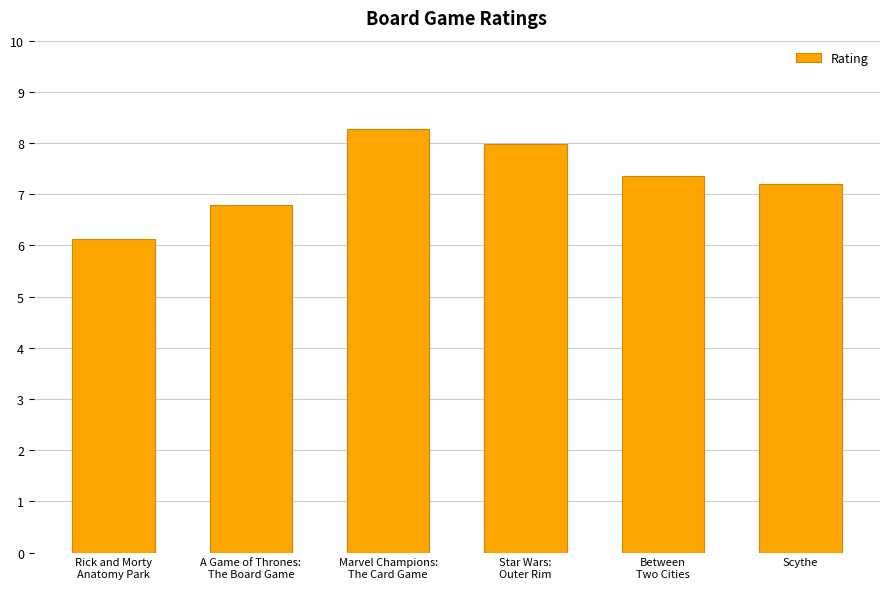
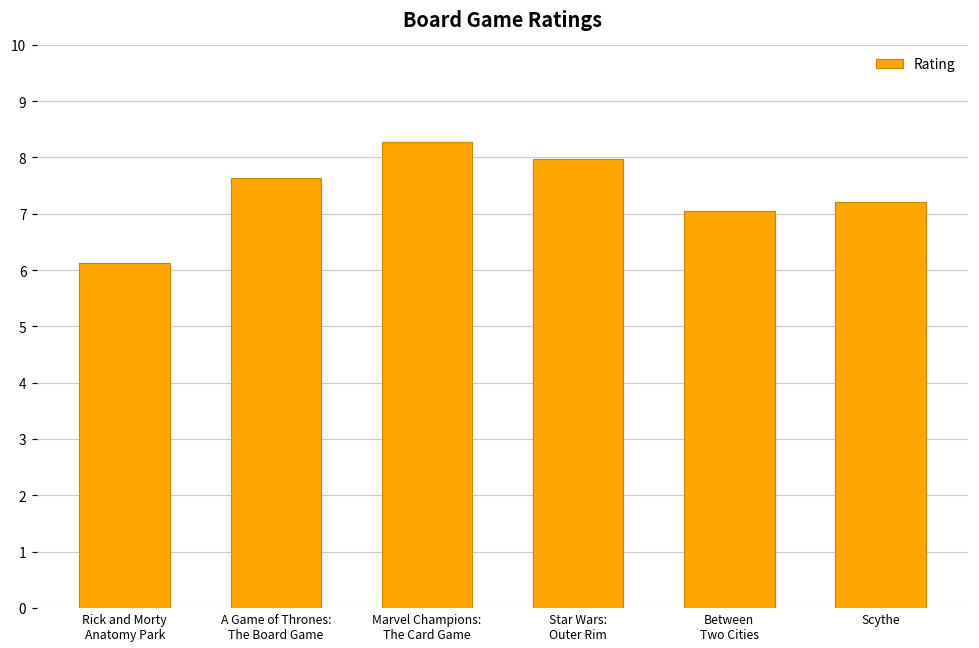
  {
    "Rick and Morty Anatomy Park": 6.1,
-   "A Game of Thrones: The Board Game": 6.8,
+   "A Game of Thrones: The Board Game": 7.6,
    "Marvel Champions: The Card Game": 8.3,
    "Star Wars: Outer Rim": 8.0,
-   "Between Two Cities": 7.4,
+   "Between Two Cities": 7.0,
    "Scythe": 7.2
  }
